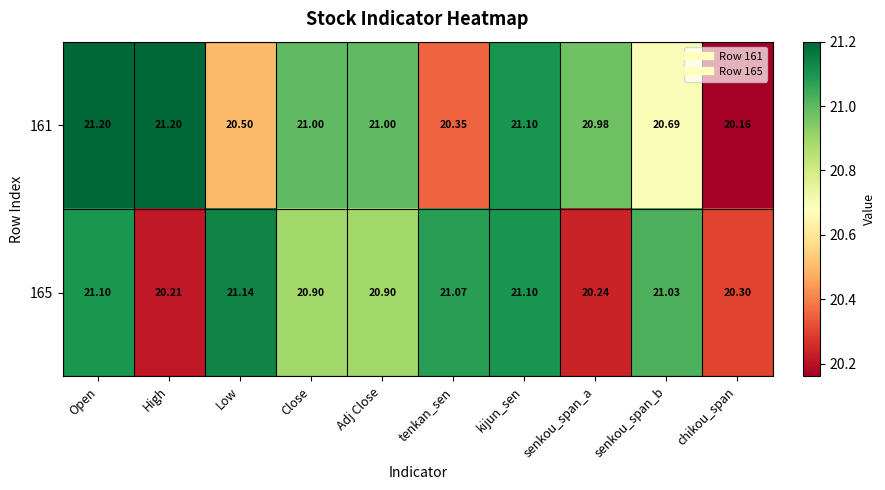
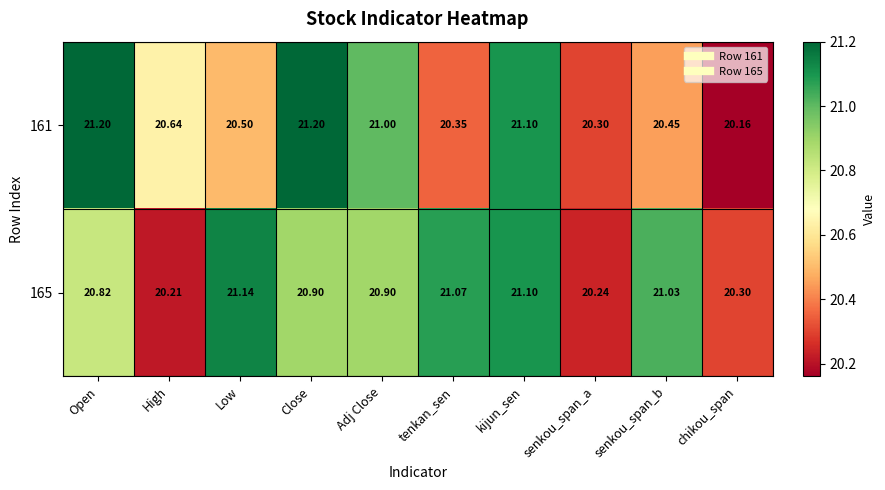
  {
    "161": {
      "Open": 21.20,
-     "High": 21.20,
+     "High": 20.64,
      "Low": 20.50,
-     "Close": 21.00,
+     "Close": 21.20,
      "Adj Close": 21.00,
      "tenkan_sen": 20.35,
      "kijun_sen": 21.10,
-     "senkou_span_a": 20.98,
-     "senkou_span_b": 20.69,
+     "senkou_span_a": 20.30,
+     "senkou_span_b": 20.45,
      "chikou_span": 20.16
    },
    "165": {
-     "Open": 21.10,
+     "Open": 20.82,
      "High": 20.21,
      "Low": 21.14,
      "Close": 20.90,
      "Adj Close": 20.90,
      "tenkan_sen": 21.07,
      "kijun_sen": 21.10,
      "senkou_span_a": 20.24,
      "senkou_span_b": 21.03,
      "chikou_span": 20.30
    }
  }
